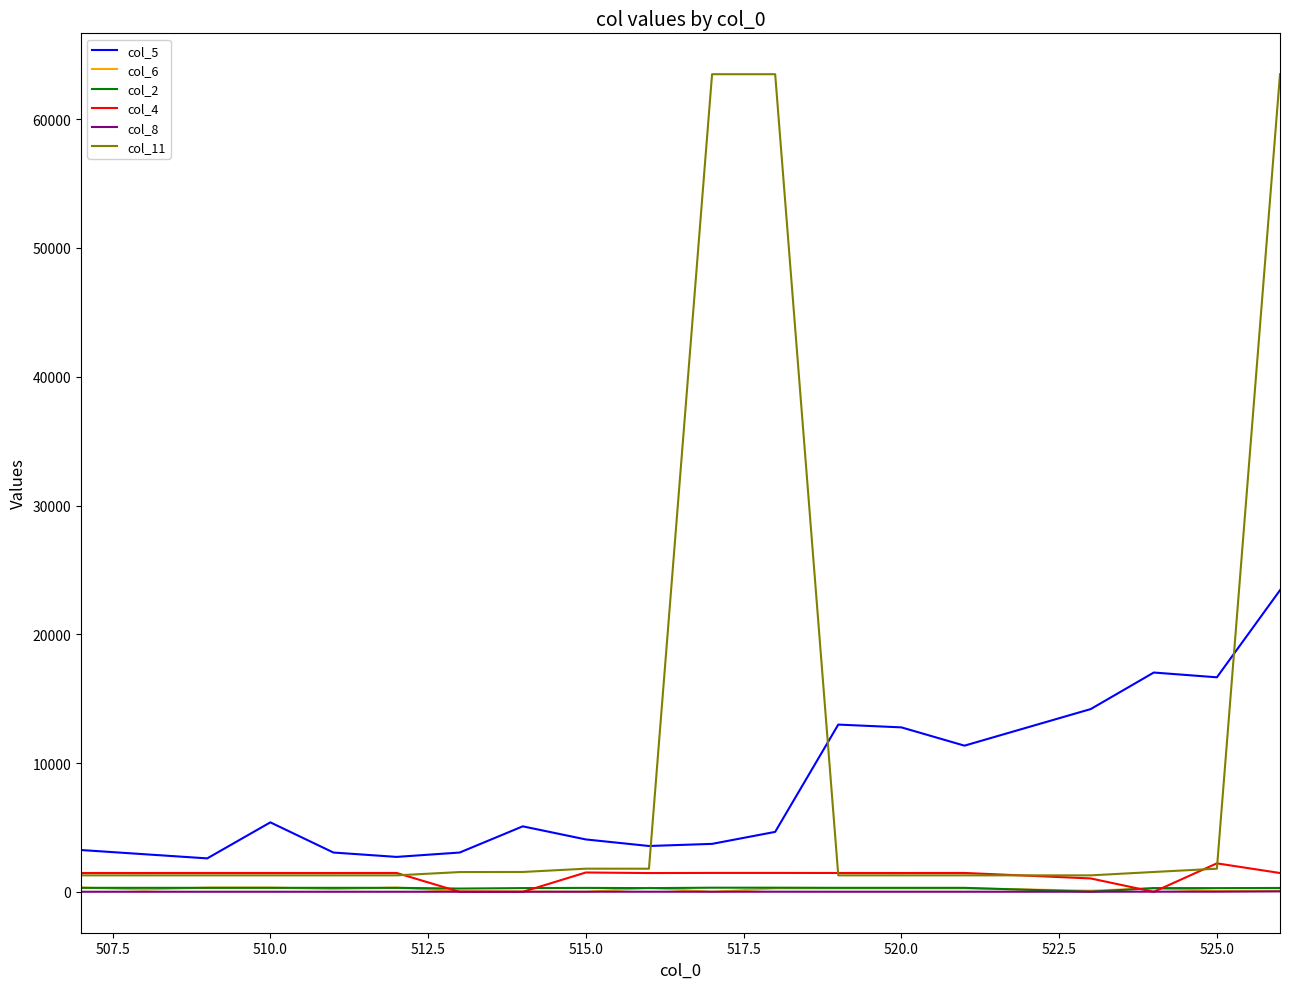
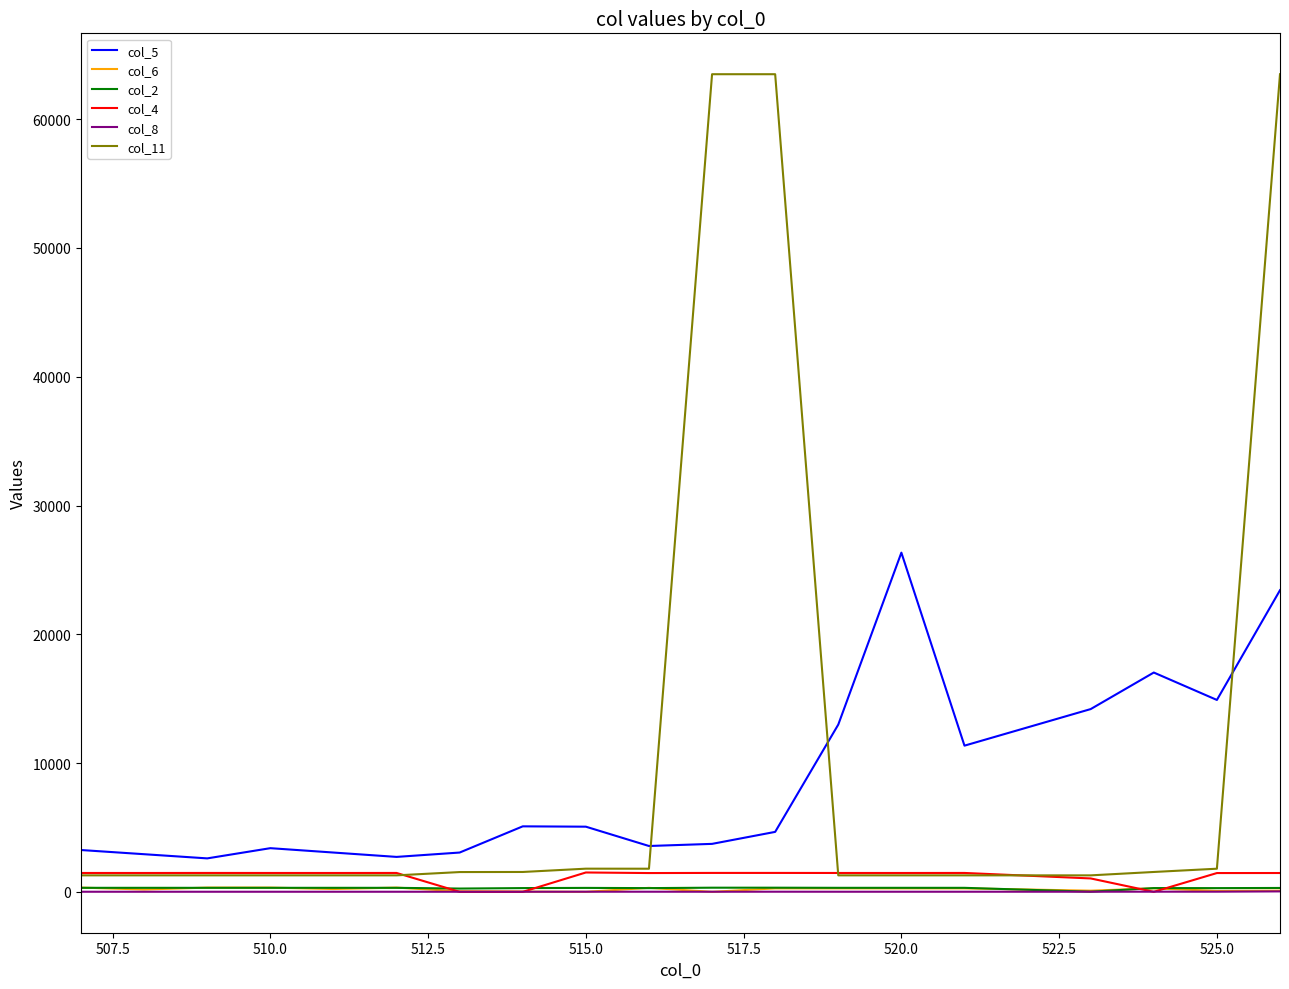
  {
    "col_5": {
-     "510.0": 5400,
-     "515.0": 4100,
-     "520.0": 12800,
-     "525.0": 16700
+     "510.0": 3400,
+     "515.0": 5100,
+     "520.0": 26300,
+     "525.0": 14900
    },
    "col_2": {
      "515.0": 300,
      "525.0": 300
    },
    "col_4": {
      "515.0": 1500,
-     "525.0": 2200
+     "525.0": 1500
    },
    "col_8": {
      "510.0": 0,
      "520.0": 0
    },
    "col_11": {
      "515.0": 1800,
      "525.0": 1800
    }
  }
